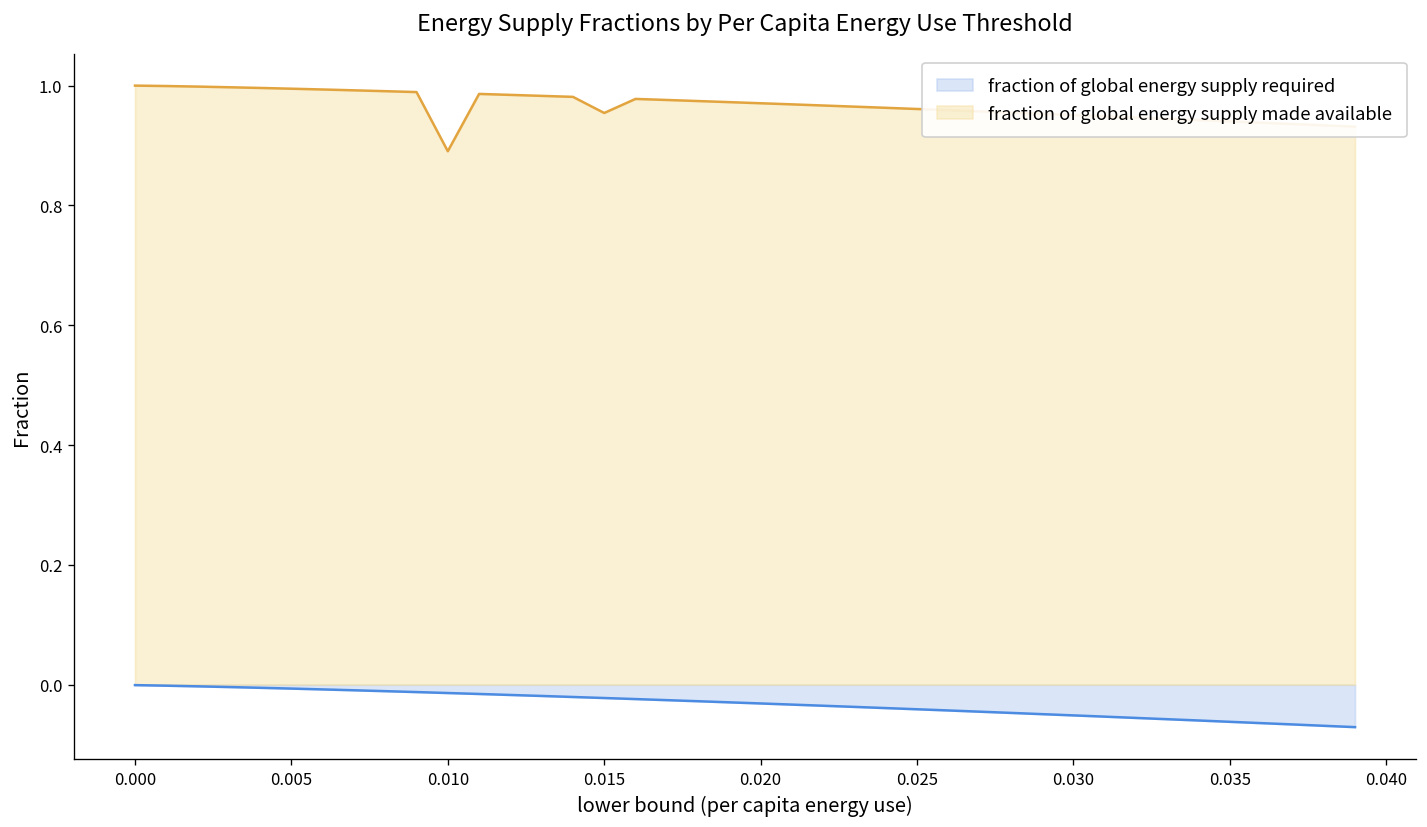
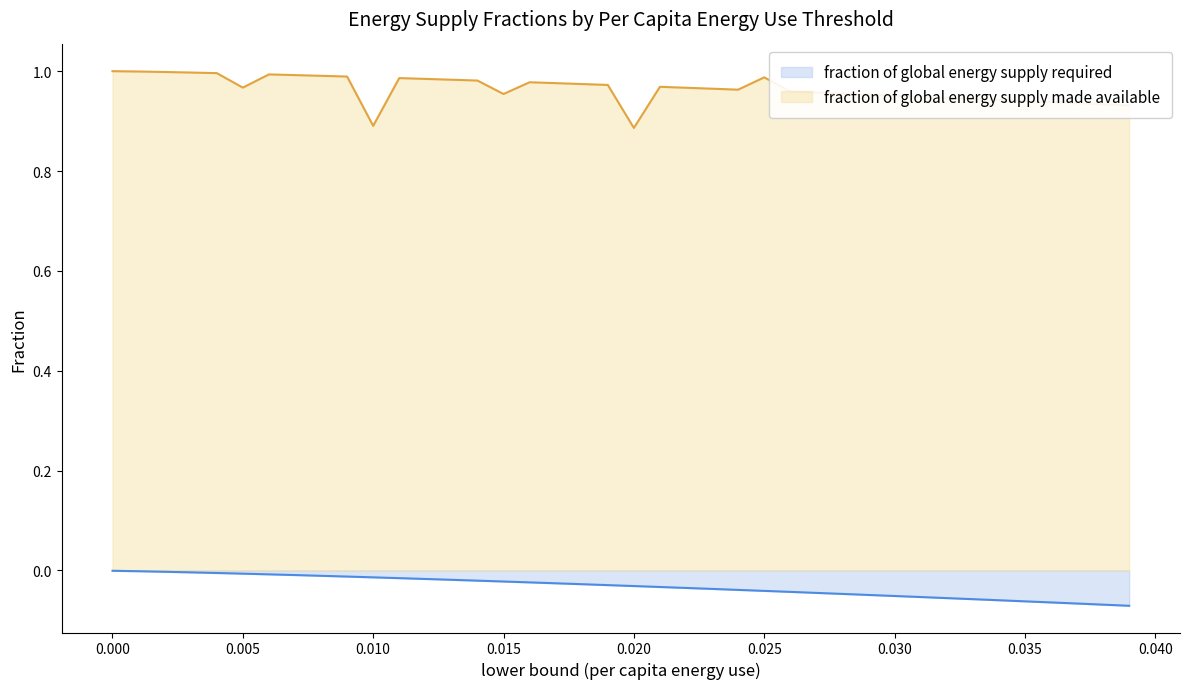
  {
    "fraction of global energy supply made available": {
      "0.000": 1.00,
-     "0.005": 0.99,
+     "0.005": 0.97,
      "0.010": 0.89,
      "0.015": 0.95,
-     "0.020": 0.97,
-     "0.025": 0.96
+     "0.020": 0.89,
+     "0.025": 0.99
    }
  }
